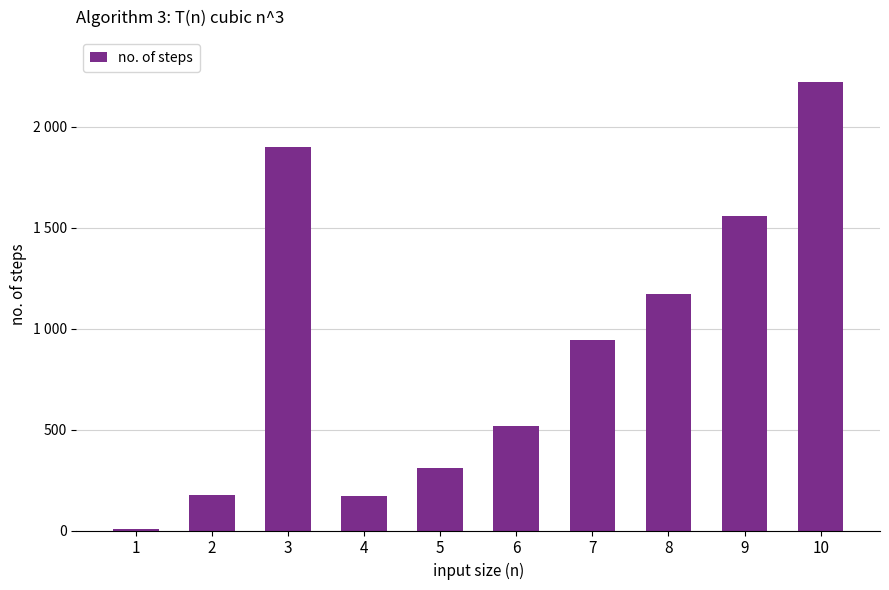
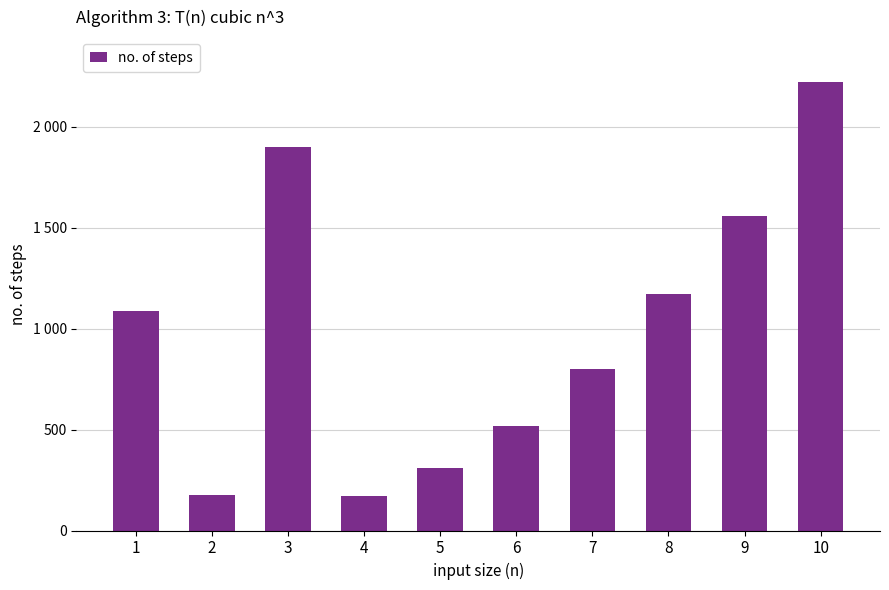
  {
-   "1": 10,
+   "1": 1090,
    "2": 170,
    "3": 1900,
    "4": 170,
    "5": 310,
    "6": 520,
-   "7": 950,
+   "7": 800,
    "8": 1170,
    "9": 1560,
    "10": 2220
  }
